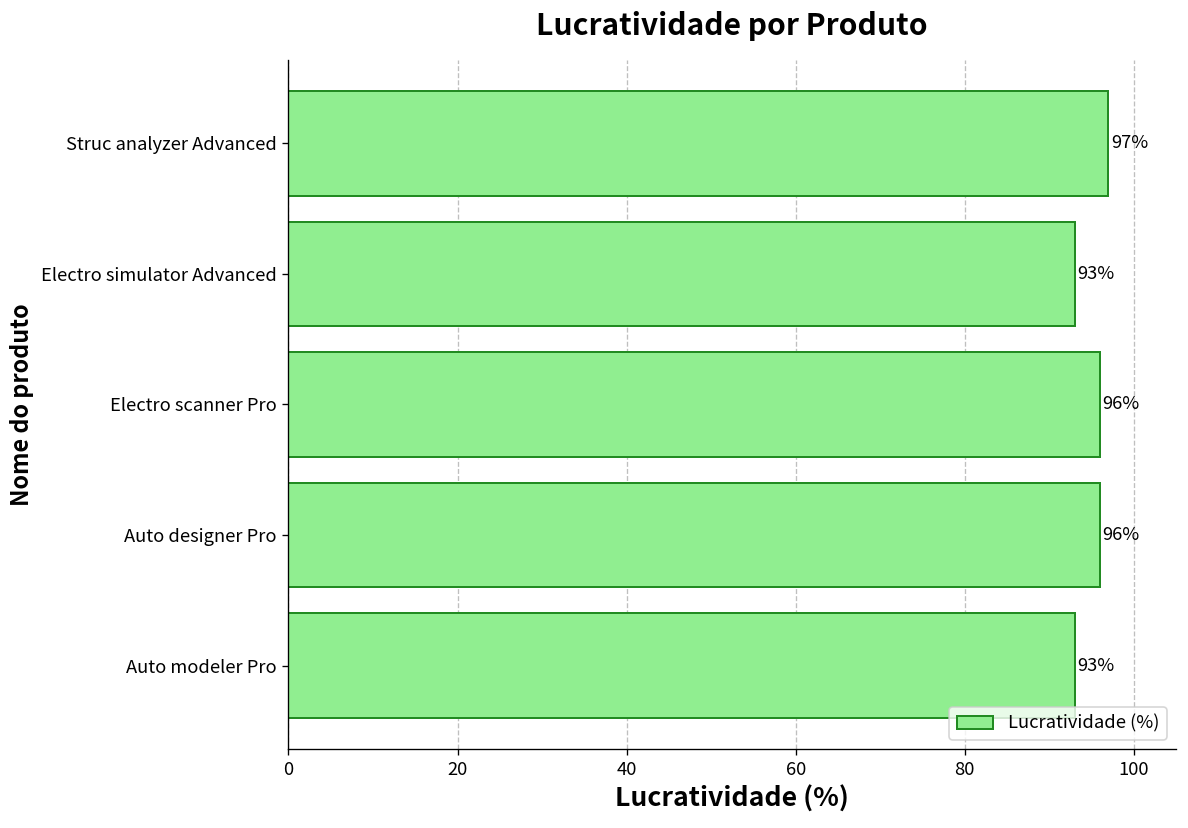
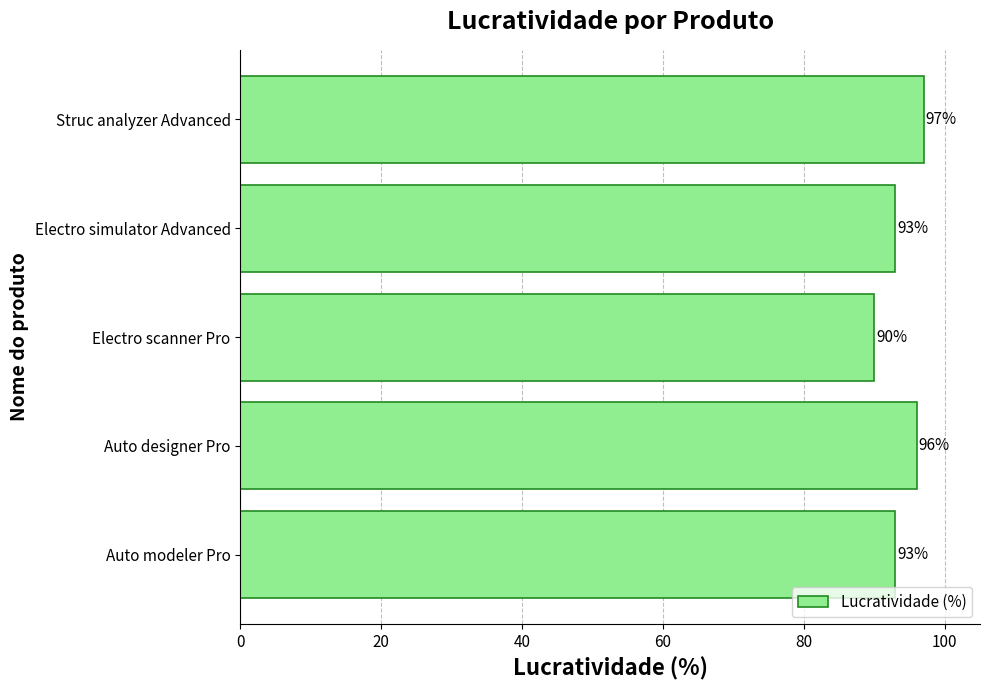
  {
    "Struc analyzer Advanced": "97%",
    "Electro simulator Advanced": "93%",
-   "Electro scanner Pro": "96%",
+   "Electro scanner Pro": "90%",
    "Auto designer Pro": "96%",
    "Auto modeler Pro": "93%"
  }
